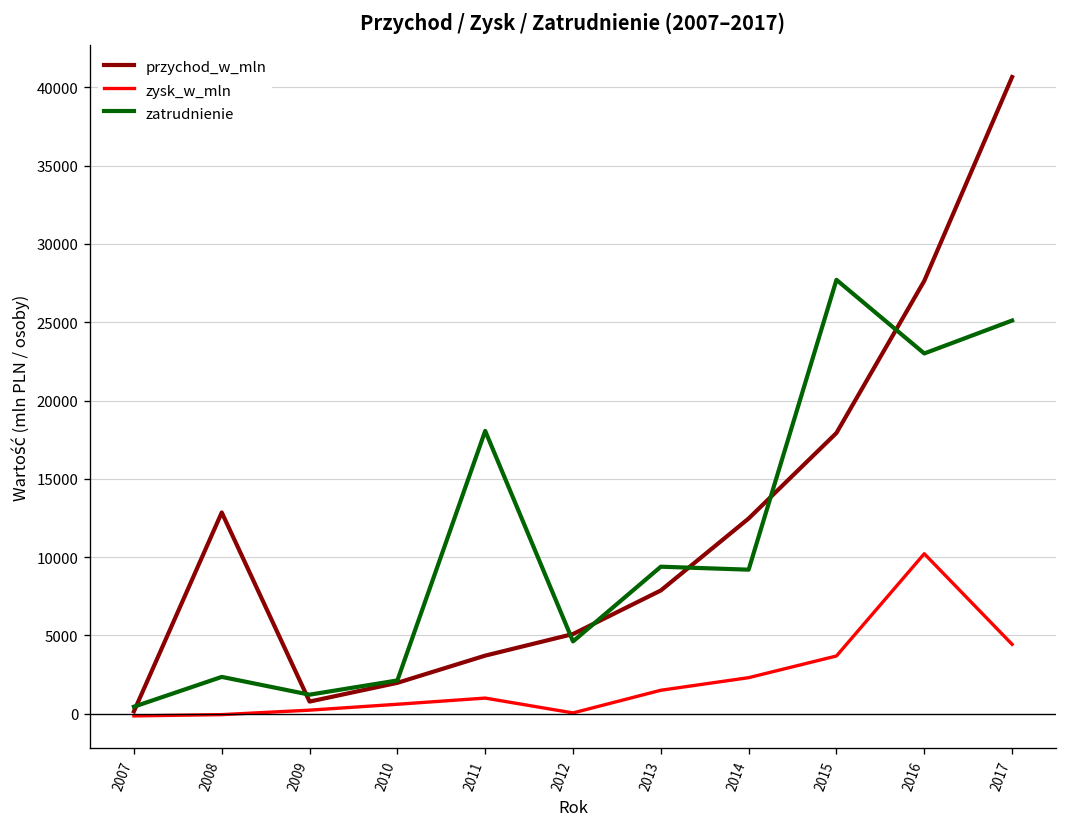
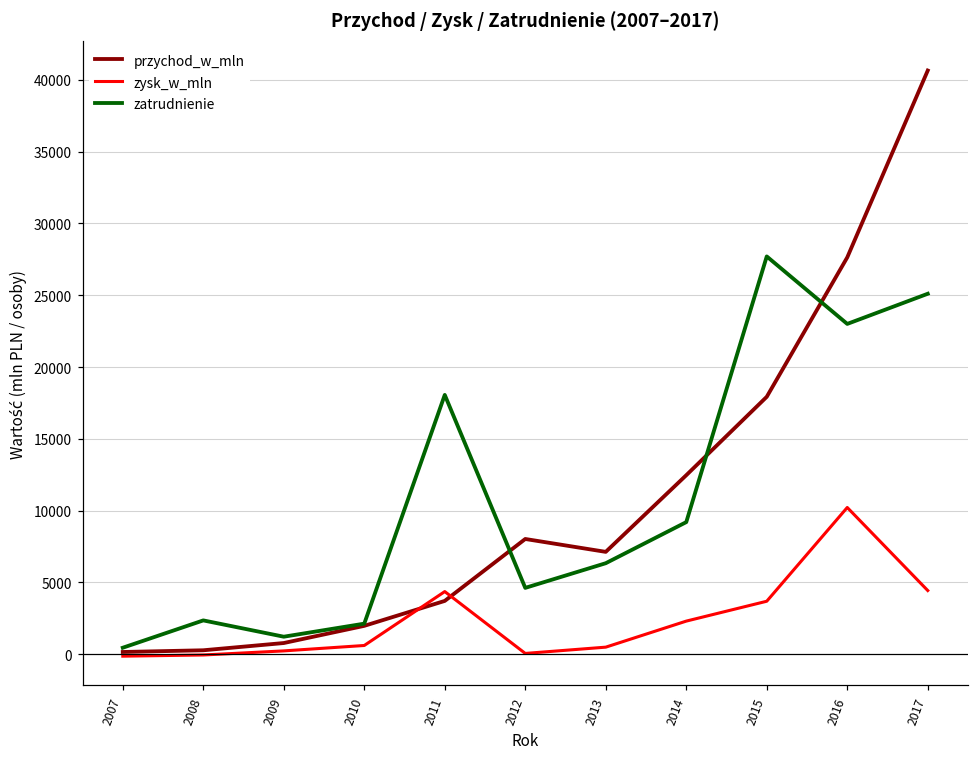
  {
    "przychod_w_mln": {
      "2007": 200,
-     "2008": 12900,
+     "2008": 300,
      "2009": 800,
      "2011": 3700,
-     "2012": 5100,
-     "2013": 7900,
+     "2012": 8000,
+     "2013": 7100,
      "2014": 12500,
      "2015": 17900,
      "2016": 27600,
      "2017": 40700
    },
    "zysk_w_mln": {
      "2007": -100,
      "2008": -100,
      "2009": 200,
      "2010": 600,
-     "2011": 1000,
+     "2011": 4400,
      "2012": 100,
-     "2013": 1500,
+     "2013": 500,
      "2014": 2300,
      "2015": 3700,
      "2016": 10200,
      "2017": 4400
    },
    "zatrudnienie": {
      "2007": 500,
      "2008": 2400,
      "2009": 1200,
      "2011": 18100,
      "2012": 4600,
-     "2013": 9400,
+     "2013": 6300,
      "2014": 9200,
      "2015": 27700,
      "2016": 23000,
      "2017": 25100
    }
  }
